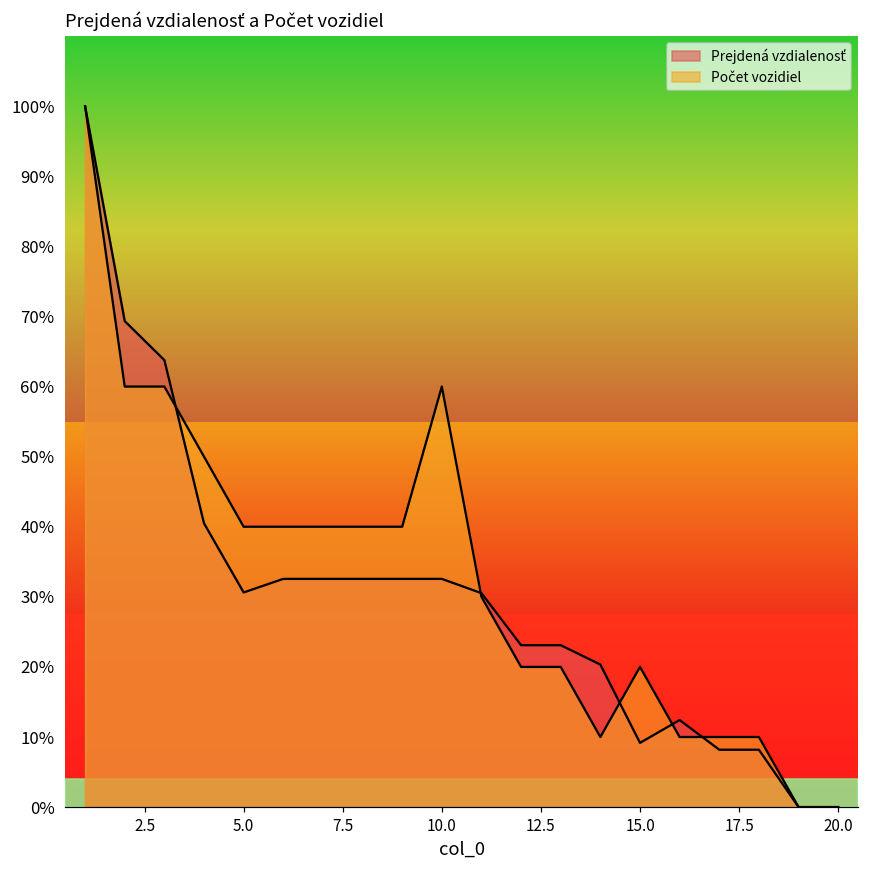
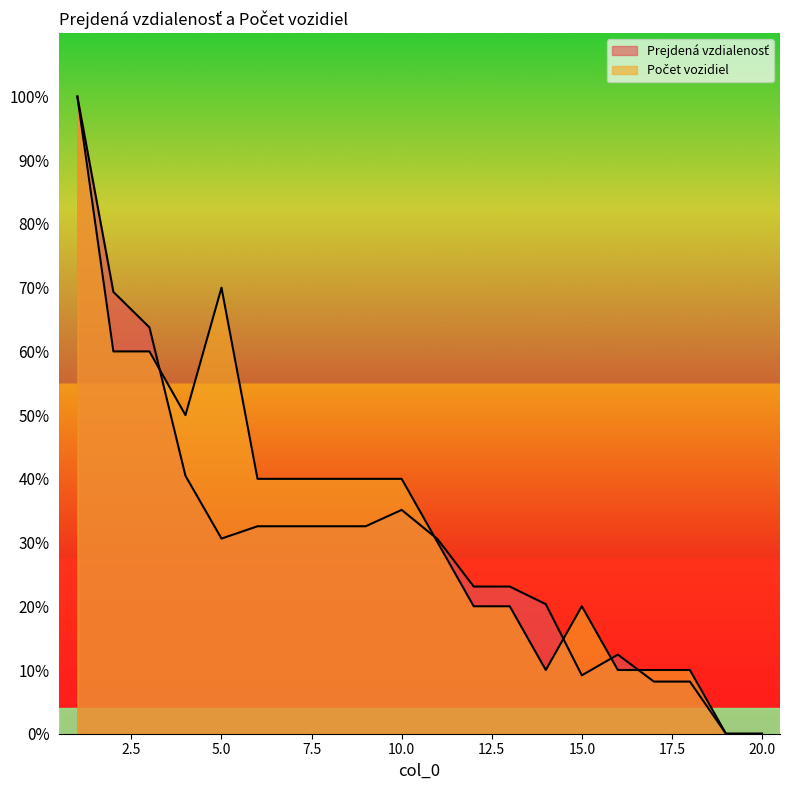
  {
    "Prejdená vzdialenosť": {
      "5.0": "31%",
-     "10.0": "33%",
+     "10.0": "35%",
      "15.0": "9%"
    },
    "Počet vozidiel": {
-     "5.0": "40%",
-     "10.0": "60%",
+     "5.0": "70%",
+     "10.0": "40%",
      "15.0": "20%"
    }
  }
